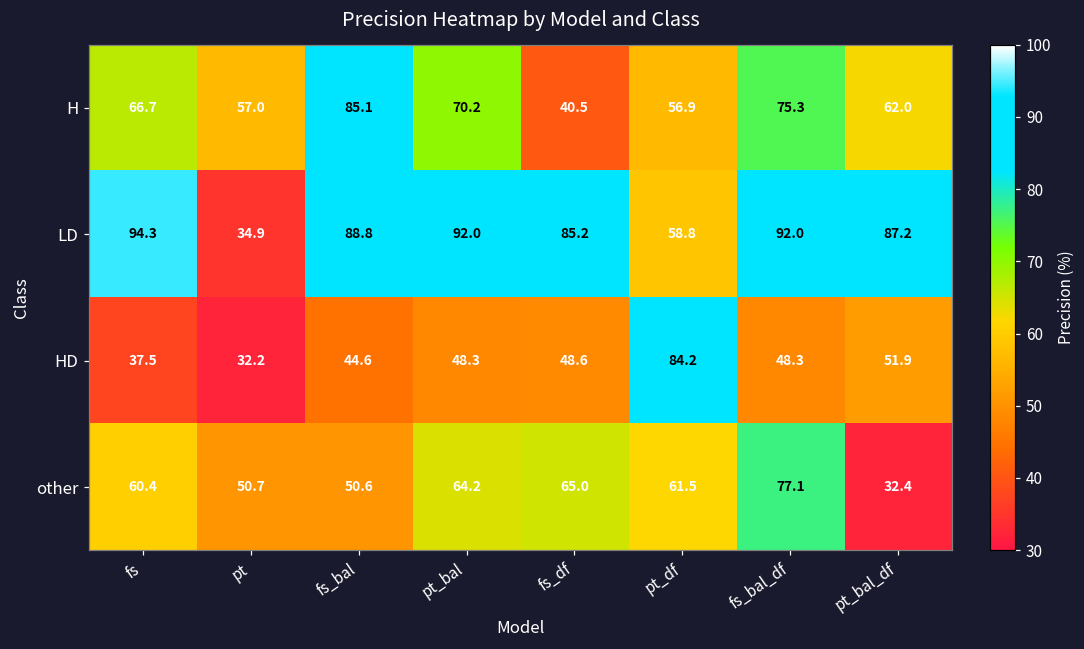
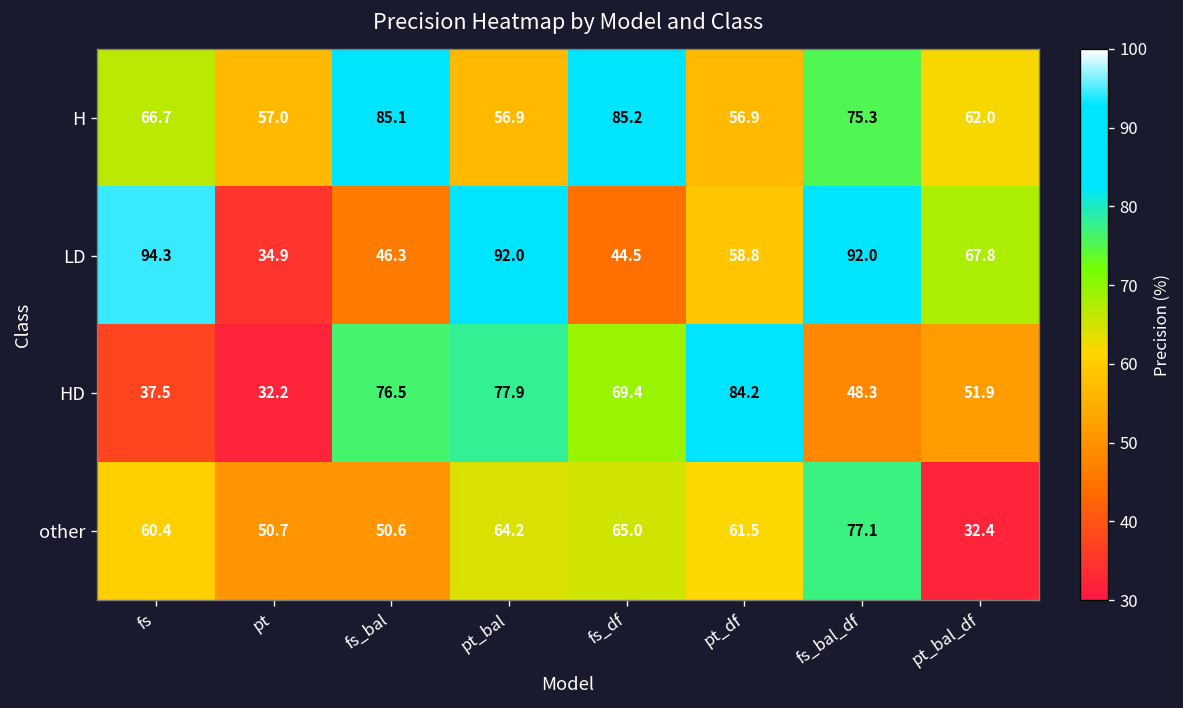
  {
    "H": {
      "fs": 66.7,
      "pt": 57.0,
      "fs_bal": 85.1,
-     "pt_bal": 70.2,
-     "fs_df": 40.5,
+     "pt_bal": 56.9,
+     "fs_df": 85.2,
      "pt_df": 56.9,
      "fs_bal_df": 75.3,
      "pt_bal_df": 62.0
    },
    "LD": {
      "fs": 94.3,
      "pt": 34.9,
-     "fs_bal": 88.8,
+     "fs_bal": 46.3,
      "pt_bal": 92.0,
-     "fs_df": 85.2,
+     "fs_df": 44.5,
      "pt_df": 58.8,
      "fs_bal_df": 92.0,
-     "pt_bal_df": 87.2
+     "pt_bal_df": 67.8
    },
    "HD": {
      "fs": 37.5,
      "pt": 32.2,
-     "fs_bal": 44.6,
-     "pt_bal": 48.3,
-     "fs_df": 48.6,
+     "fs_bal": 76.5,
+     "pt_bal": 77.9,
+     "fs_df": 69.4,
      "pt_df": 84.2,
      "fs_bal_df": 48.3,
      "pt_bal_df": 51.9
    },
    "other": {
      "fs": 60.4,
      "pt": 50.7,
      "fs_bal": 50.6,
      "pt_bal": 64.2,
      "fs_df": 65.0,
      "pt_df": 61.5,
      "fs_bal_df": 77.1,
      "pt_bal_df": 32.4
    }
  }
